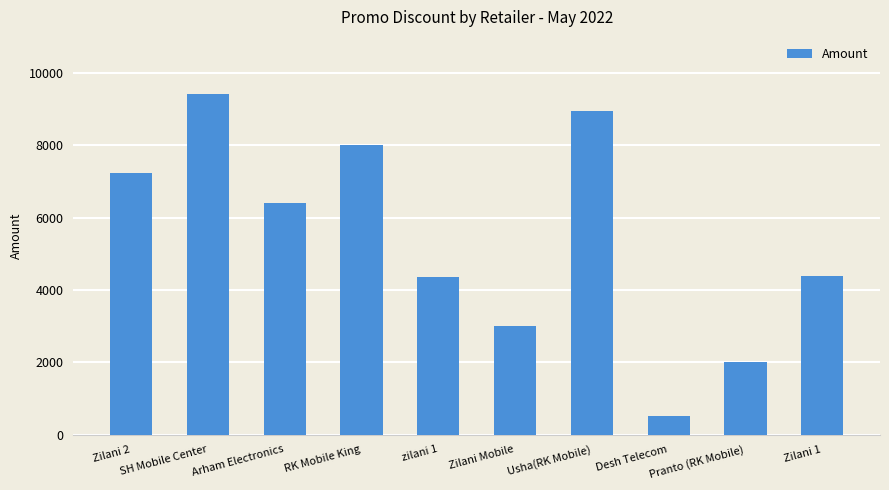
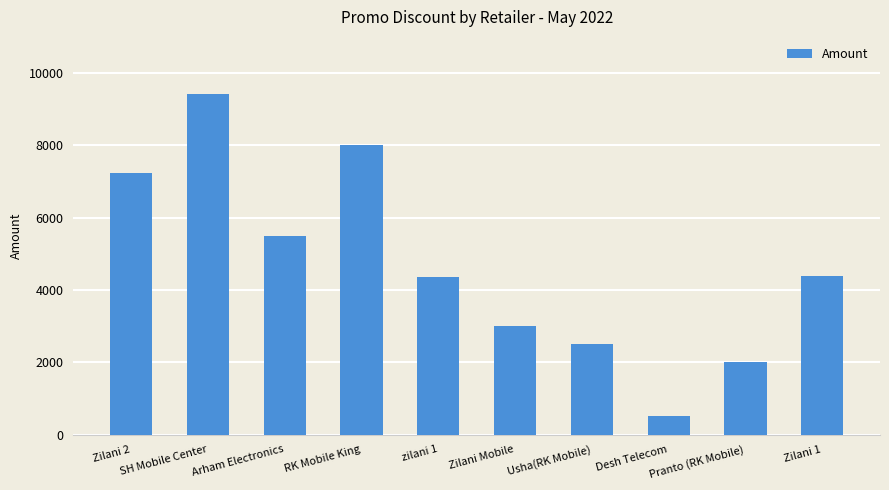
  {
    "Zilani 2": 7200,
    "SH Mobile Center": 9400,
-   "Arham Electronics": 6400,
+   "Arham Electronics": 5500,
    "RK Mobile King": 8000,
    "zilani 1": 4400,
    "Zilani Mobile": 3000,
-   "Usha(RK Mobile)": 9000,
+   "Usha(RK Mobile)": 2500,
    "Desh Telecom": 500,
    "Pranto (RK Mobile)": 2000,
    "Zilani 1": 4400
  }
